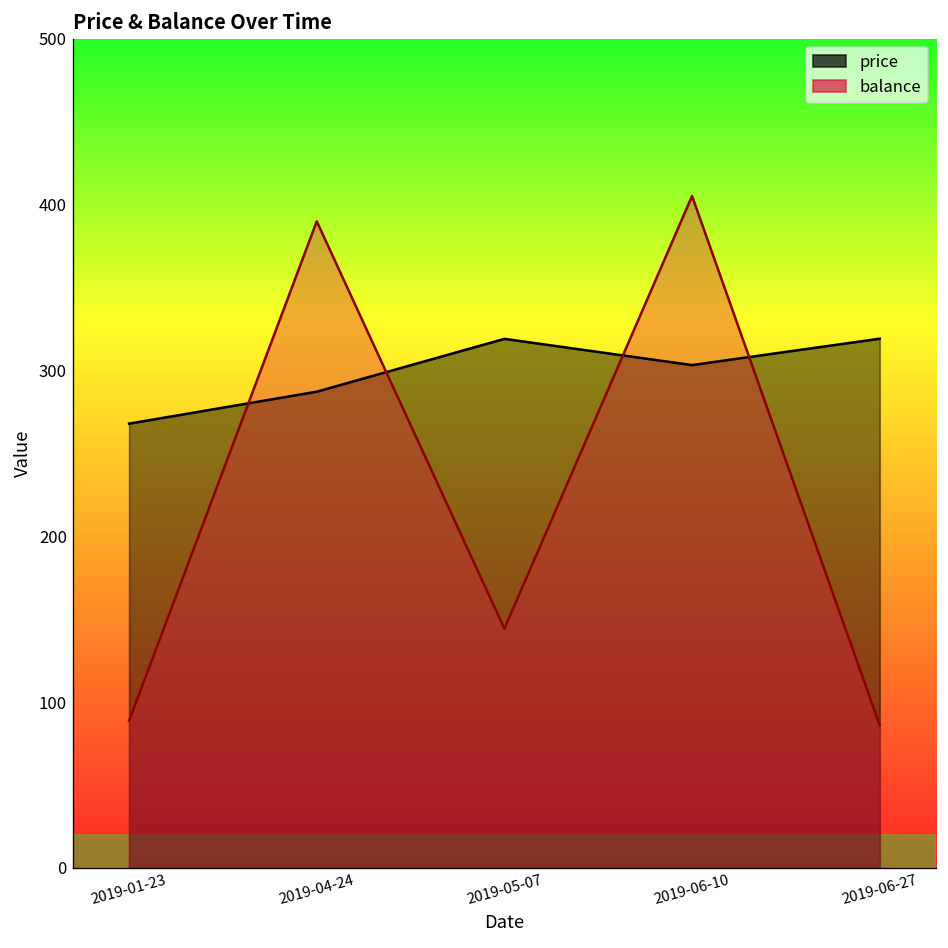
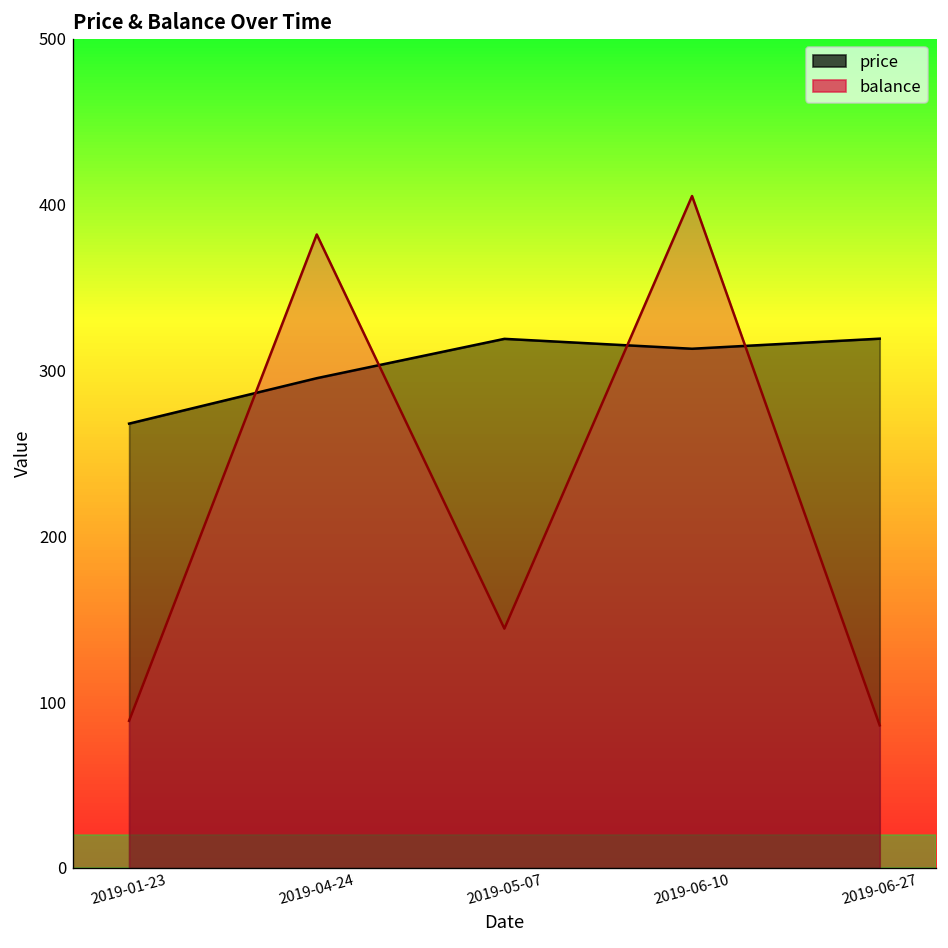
  {
    "price": {
      "2019-01-23": 268,
-     "2019-04-24": 287,
+     "2019-04-24": 295,
      "2019-05-07": 319,
-     "2019-06-10": 303,
+     "2019-06-10": 313,
      "2019-06-27": 319
    },
    "balance": {
      "2019-01-23": 89,
-     "2019-04-24": 390,
+     "2019-04-24": 382,
      "2019-05-07": 144,
      "2019-06-10": 405,
      "2019-06-27": 86
    }
  }
